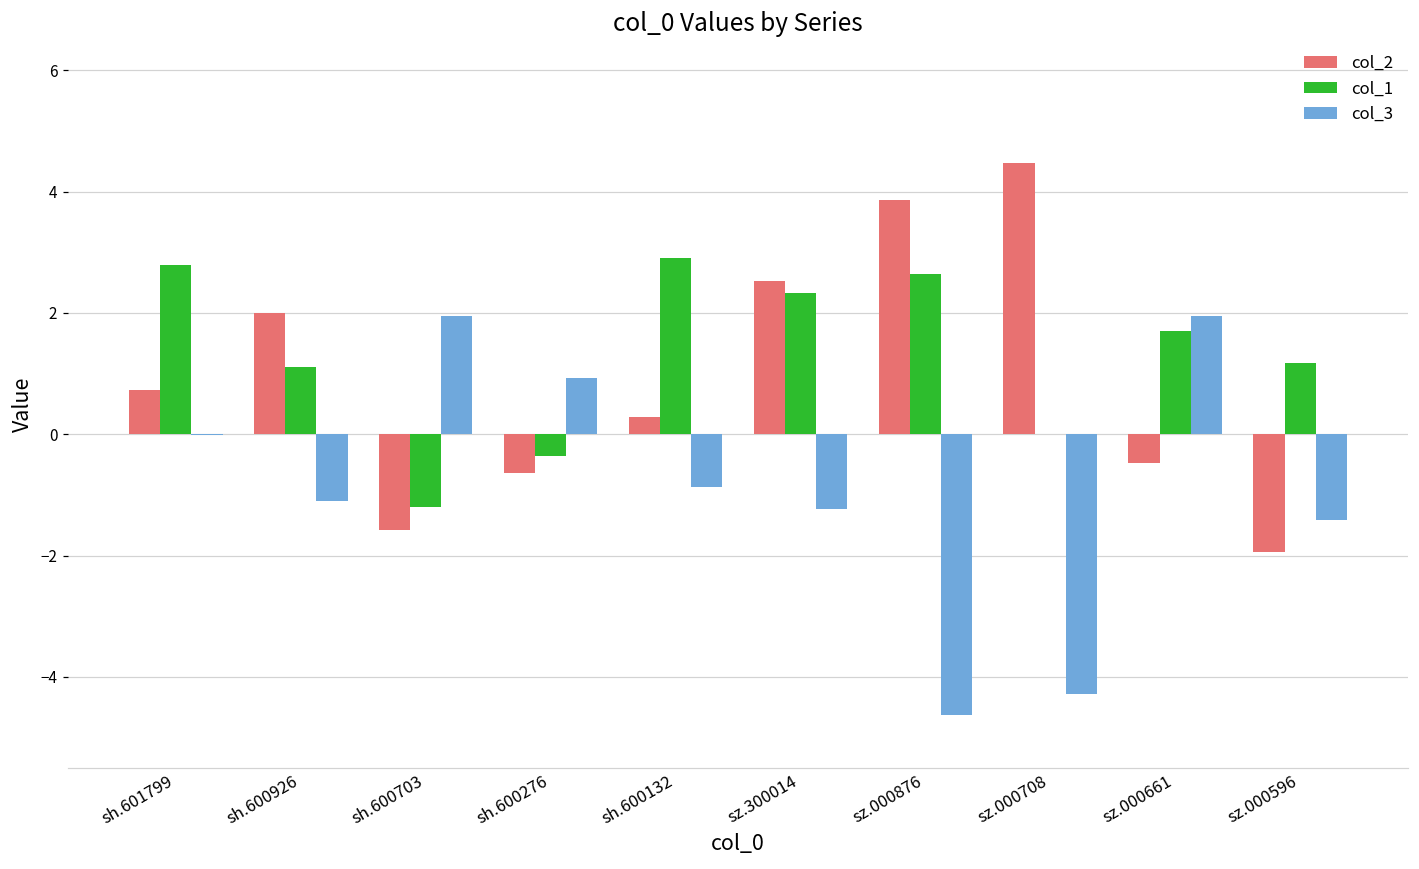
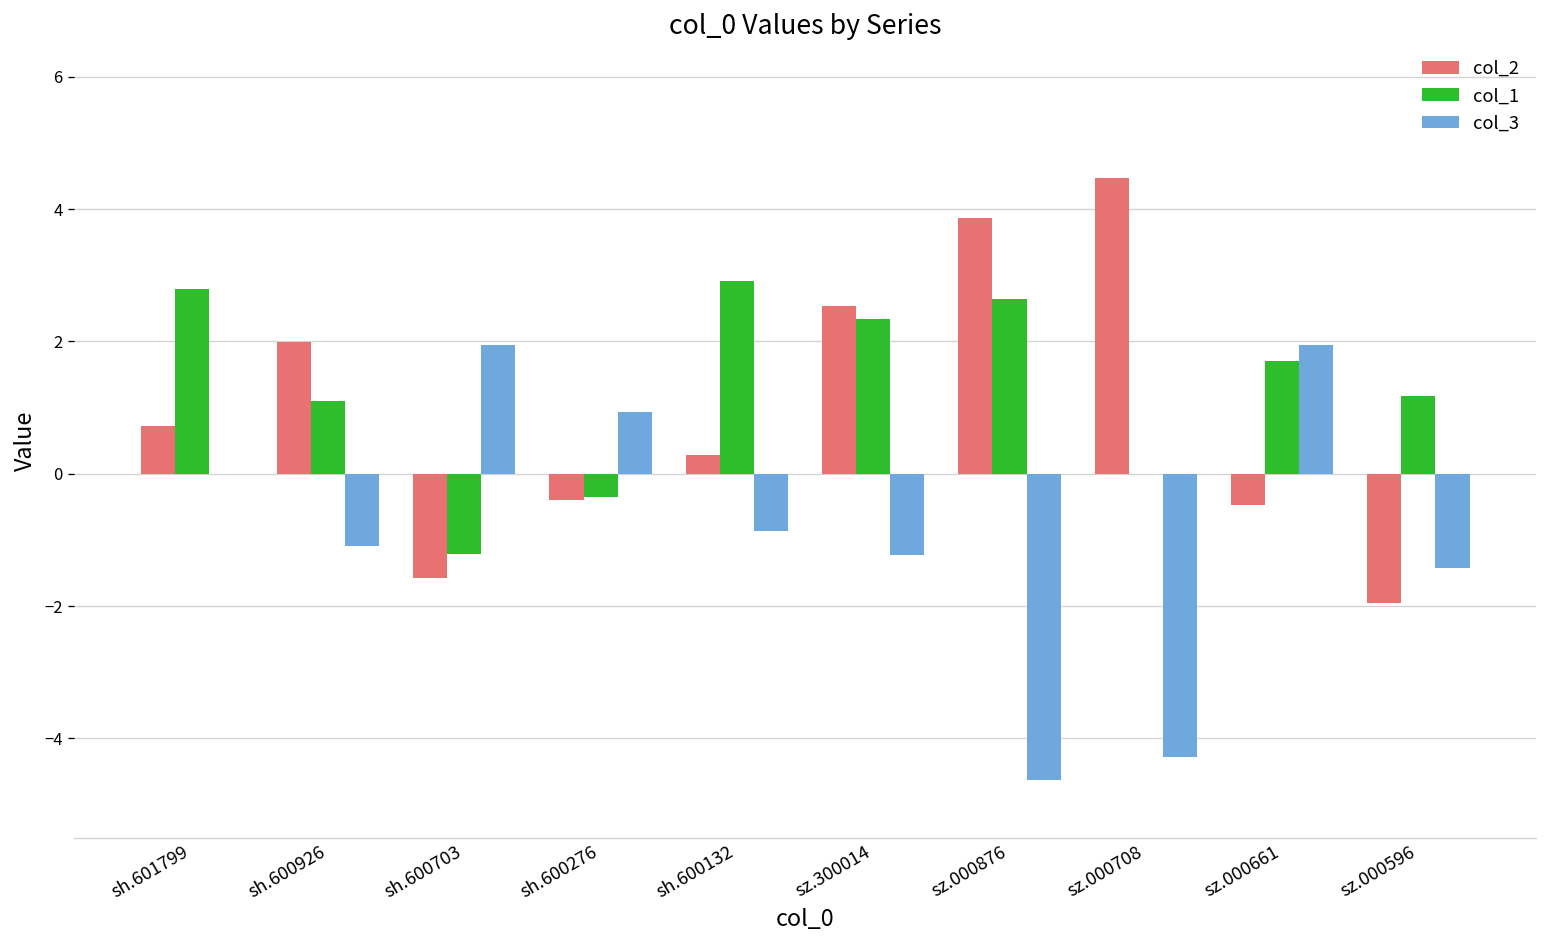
  {
    "col_2": {
      "sh.601799": 0.7,
      "sh.600926": 2.0,
      "sh.600703": -1.6,
-     "sh.600276": -0.6,
+     "sh.600276": -0.4,
      "sh.600132": 0.3,
      "sz.300014": 2.5,
      "sz.000876": 3.9,
      "sz.000708": 4.5,
      "sz.000661": -0.5,
      "sz.000596": -1.9
    },
    "col_1": {
      "sh.601799": 2.8,
      "sh.600926": 1.1,
      "sh.600703": -1.2,
      "sh.600276": -0.4,
      "sh.600132": 2.9,
      "sz.300014": 2.3,
      "sz.000876": 2.6,
      "sz.000708": 0.0,
      "sz.000661": 1.7,
      "sz.000596": 1.2
    },
    "col_3": {
      "sh.600926": -1.1,
      "sh.600703": 1.9,
      "sh.600276": 0.9,
      "sh.600132": -0.9,
      "sz.300014": -1.2,
      "sz.000876": -4.6,
      "sz.000708": -4.3,
      "sz.000661": 2.0,
      "sz.000596": -1.4
    }
  }
